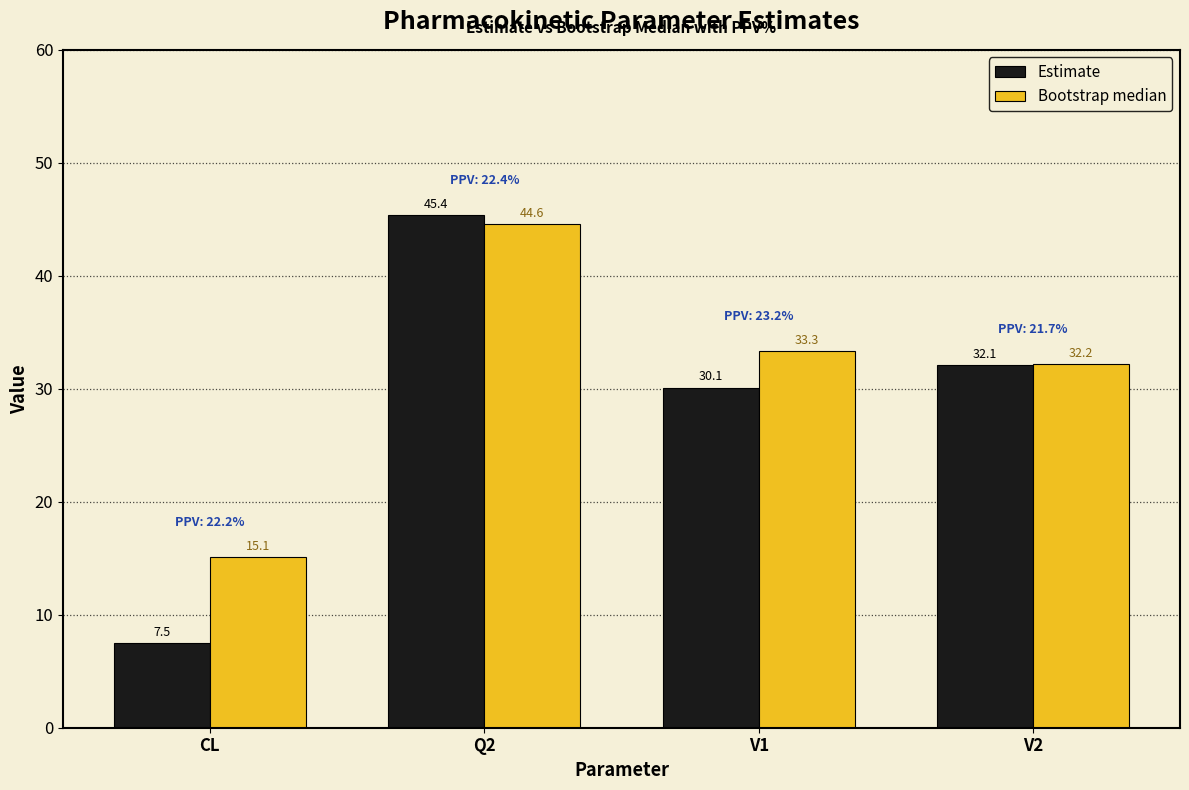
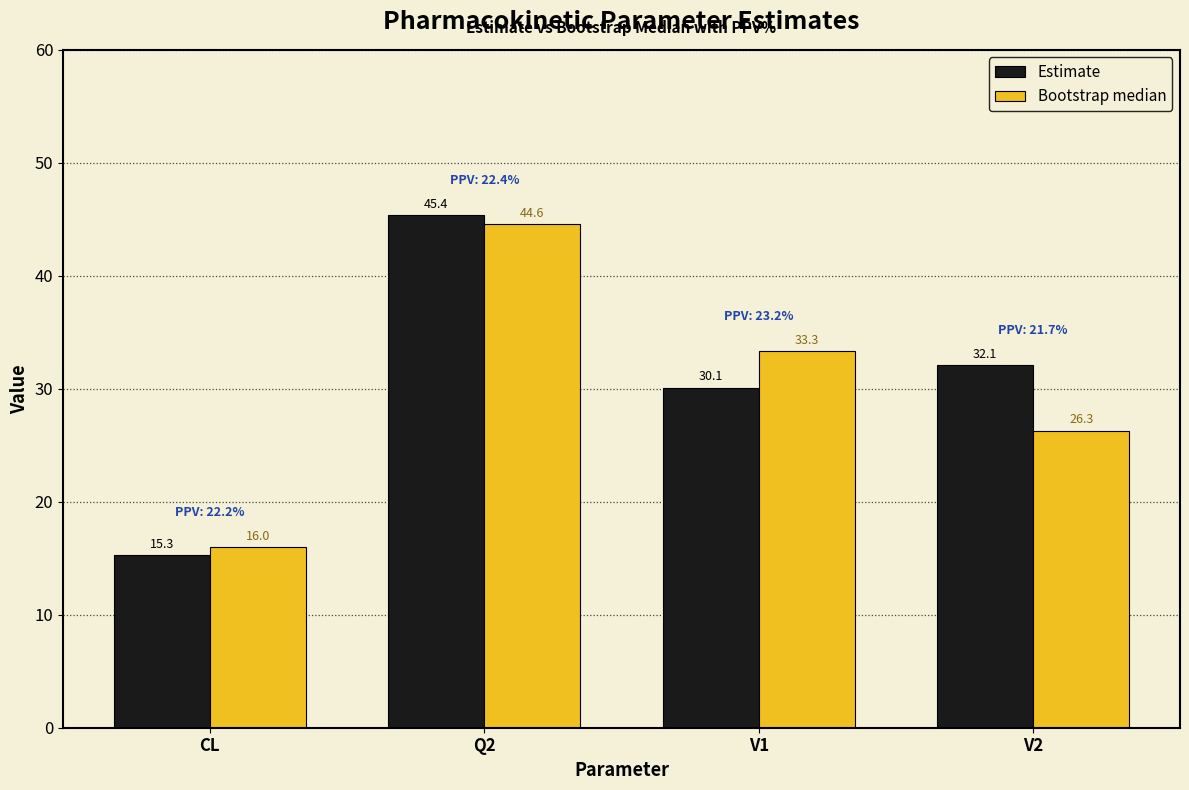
  {
    "Estimate": {
-     "CL": 7.5,
+     "CL": 15.3,
      "Q2": 45.4,
      "V1": 30.1,
      "V2": 32.1
    },
    "Bootstrap median": {
-     "CL": 15.1,
+     "CL": 16.0,
      "Q2": 44.6,
      "V1": 33.3,
-     "V2": 32.2
+     "V2": 26.3
    }
  }
